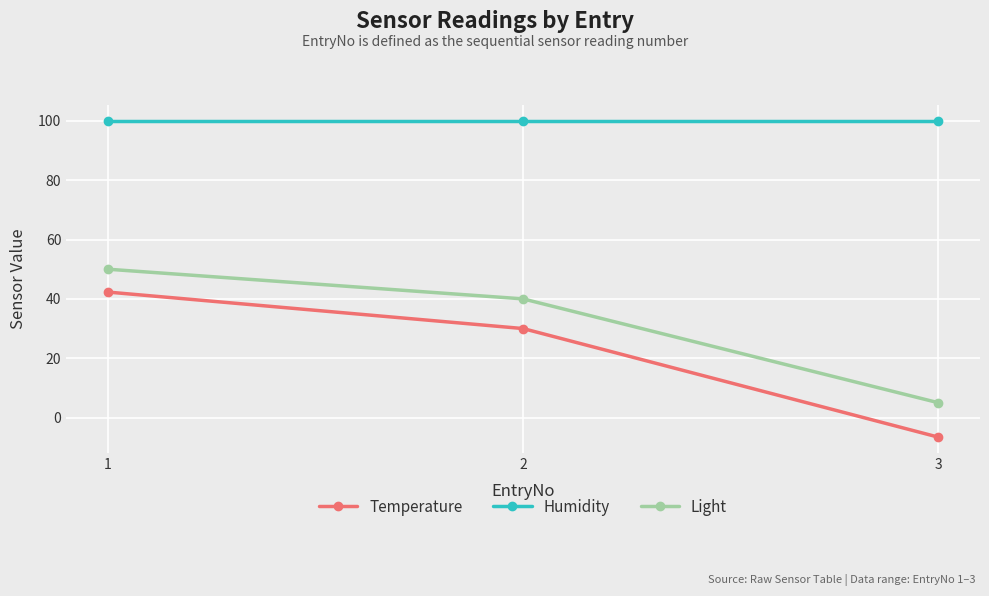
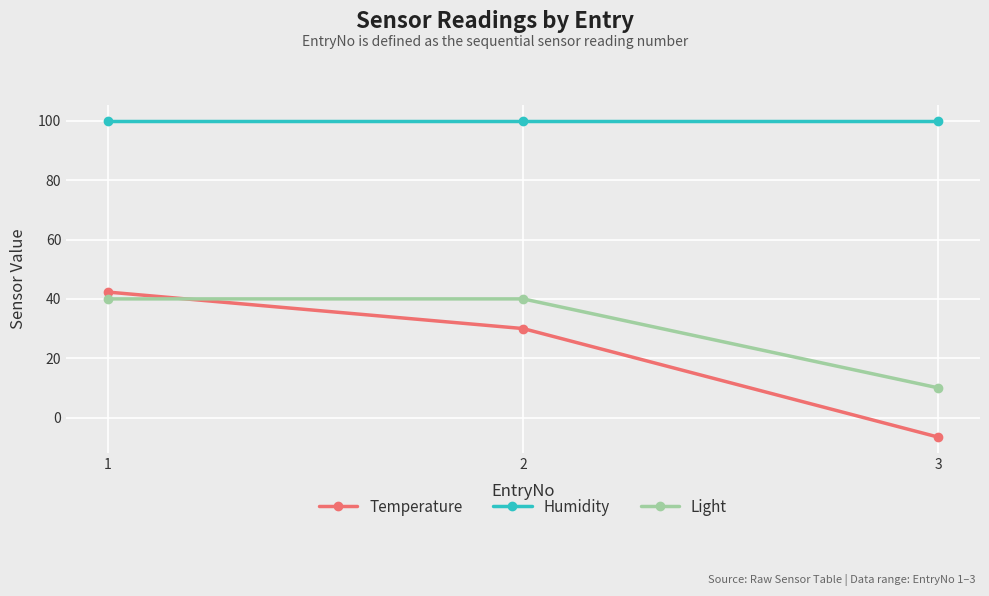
  {
    "Temperature": {
      "1": 42,
      "2": 30,
      "3": -7
    },
    "Humidity": {
      "1": 100,
      "2": 100,
      "3": 100
    },
    "Light": {
-     "1": 50,
+     "1": 40,
      "2": 40,
-     "3": 5
+     "3": 10
    }
  }
